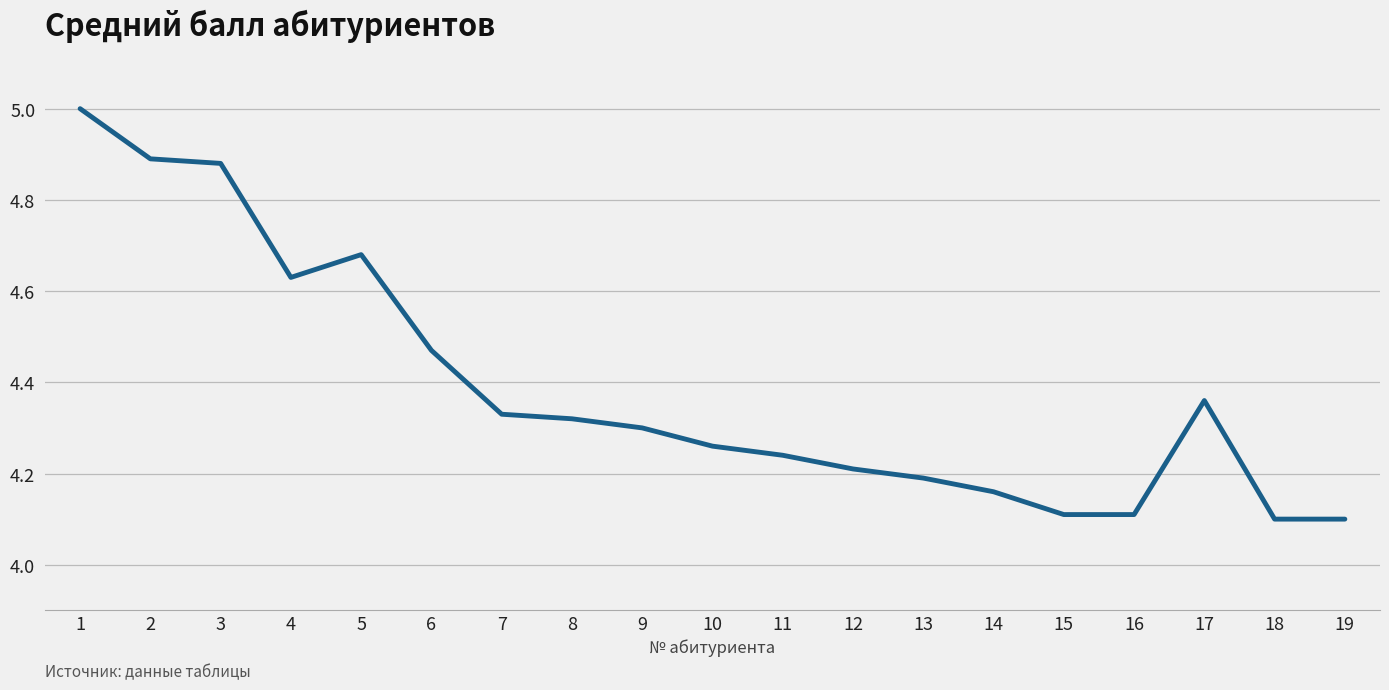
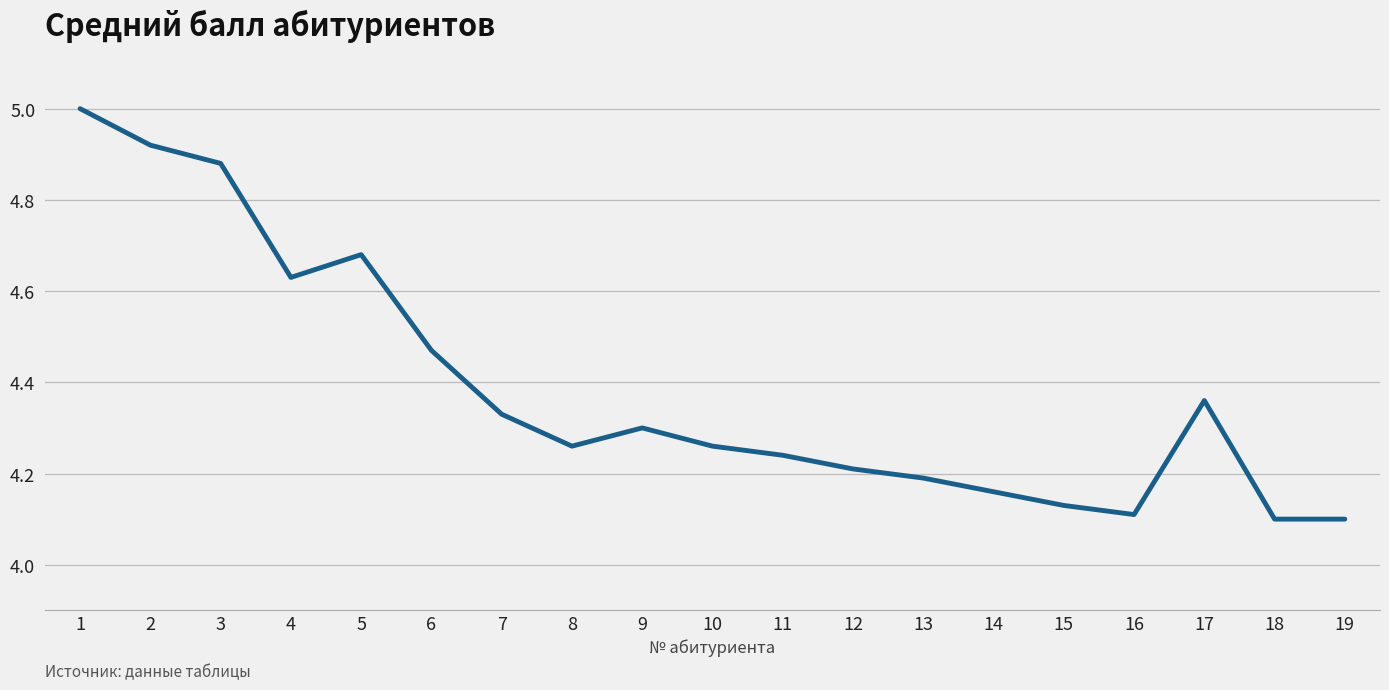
  {
    "1": 5.00,
-   "2": 4.89,
+   "2": 4.92,
    "3": 4.88,
    "4": 4.63,
    "5": 4.68,
    "6": 4.47,
    "7": 4.33,
-   "8": 4.32,
+   "8": 4.26,
    "9": 4.30,
    "10": 4.26,
    "11": 4.24,
    "12": 4.21,
    "13": 4.19,
    "14": 4.16,
-   "15": 4.11,
+   "15": 4.13,
    "16": 4.11,
    "17": 4.36,
    "18": 4.10,
    "19": 4.10
  }
